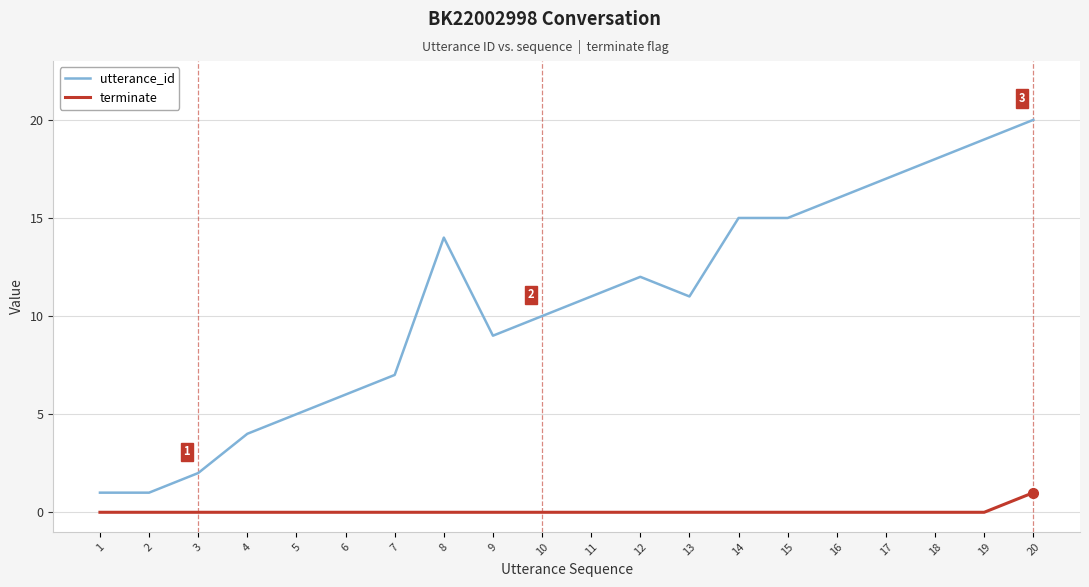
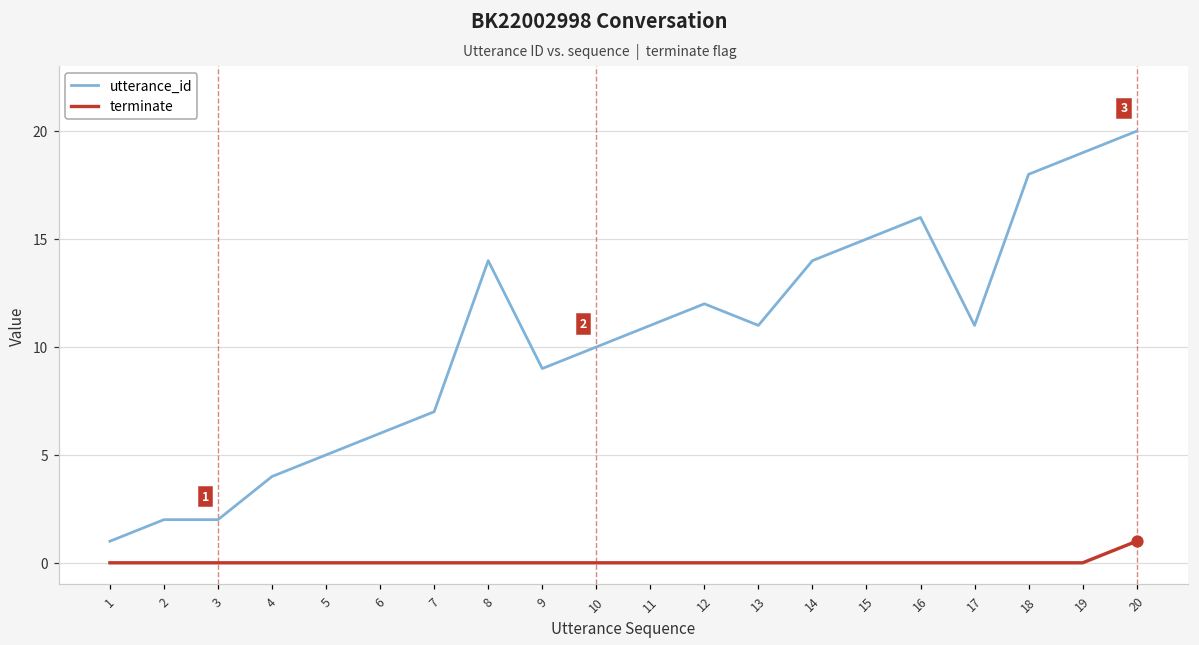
  {
    "utterance_id": {
      "1": 1,
-     "2": 1,
+     "2": 2,
      "4": 4,
      "5": 5,
      "6": 6,
      "7": 7,
      "8": 14,
      "9": 9,
      "11": 11,
      "12": 12,
      "13": 11,
-     "14": 15,
+     "14": 14,
      "15": 15,
      "16": 16,
-     "17": 17,
+     "17": 11,
      "18": 18,
      "19": 19
    }
  }
